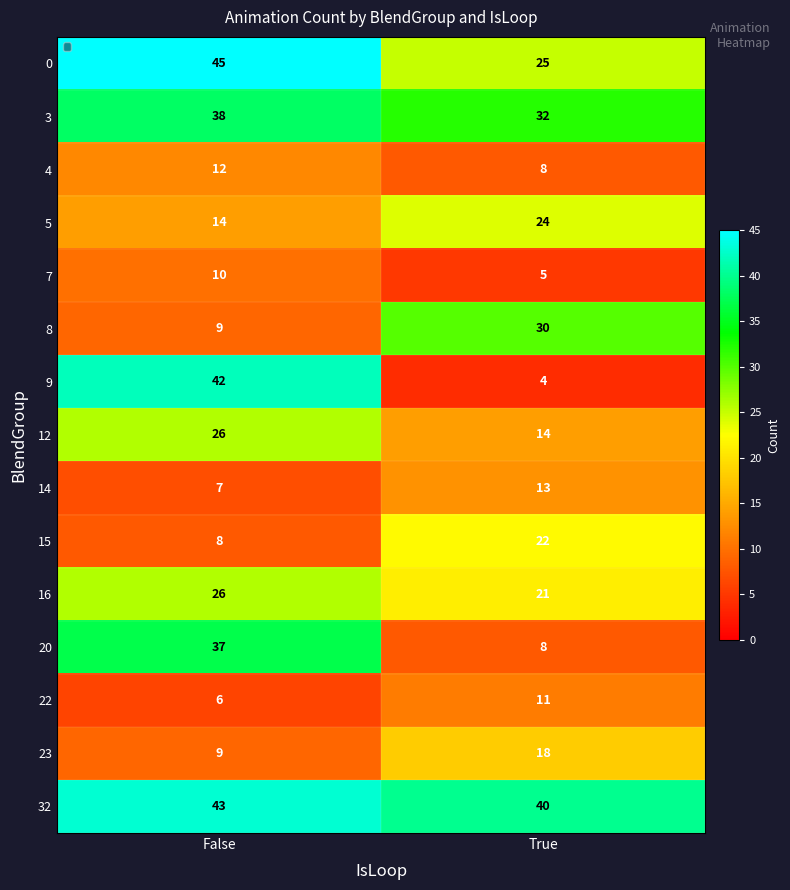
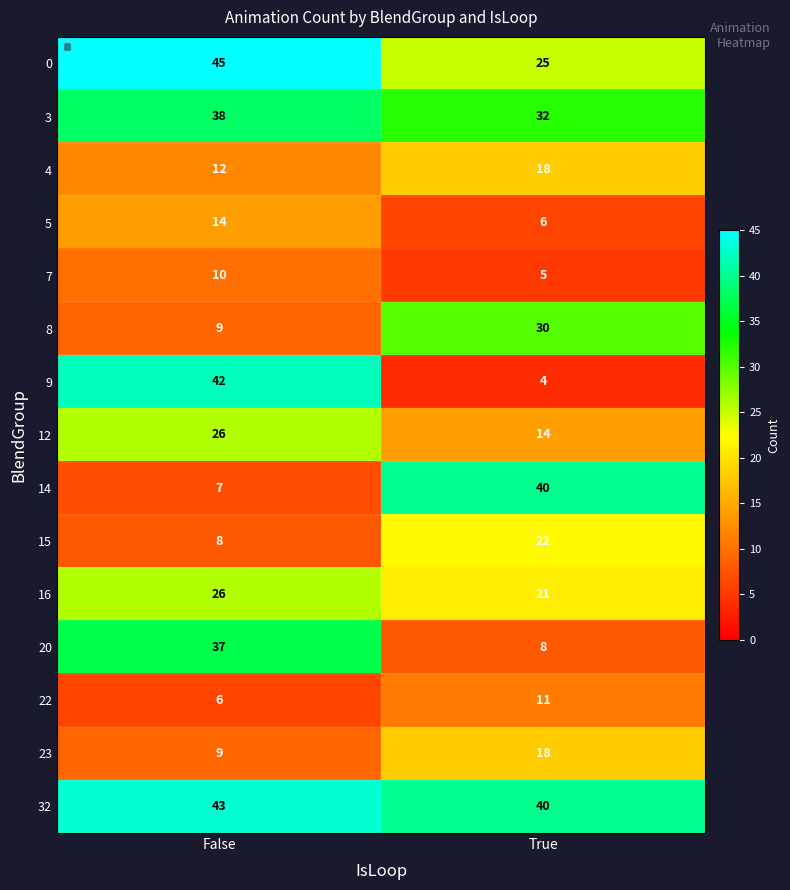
  {
    "0": {
      "False": 45,
      "True": 25
    },
    "3": {
      "False": 38,
      "True": 32
    },
    "4": {
      "False": 12,
-     "True": 8
+     "True": 18
    },
    "5": {
      "False": 14,
-     "True": 24
+     "True": 6
    },
    "7": {
      "False": 10,
      "True": 5
    },
    "8": {
      "False": 9,
      "True": 30
    },
    "9": {
      "False": 42,
      "True": 4
    },
    "12": {
      "False": 26,
      "True": 14
    },
    "14": {
      "False": 7,
-     "True": 13
+     "True": 40
    },
    "15": {
      "False": 8,
      "True": 22
    },
    "16": {
      "False": 26,
      "True": 21
    },
    "20": {
      "False": 37,
      "True": 8
    },
    "22": {
      "False": 6,
      "True": 11
    },
    "23": {
      "False": 9,
      "True": 18
    },
    "32": {
      "False": 43,
      "True": 40
    }
  }
